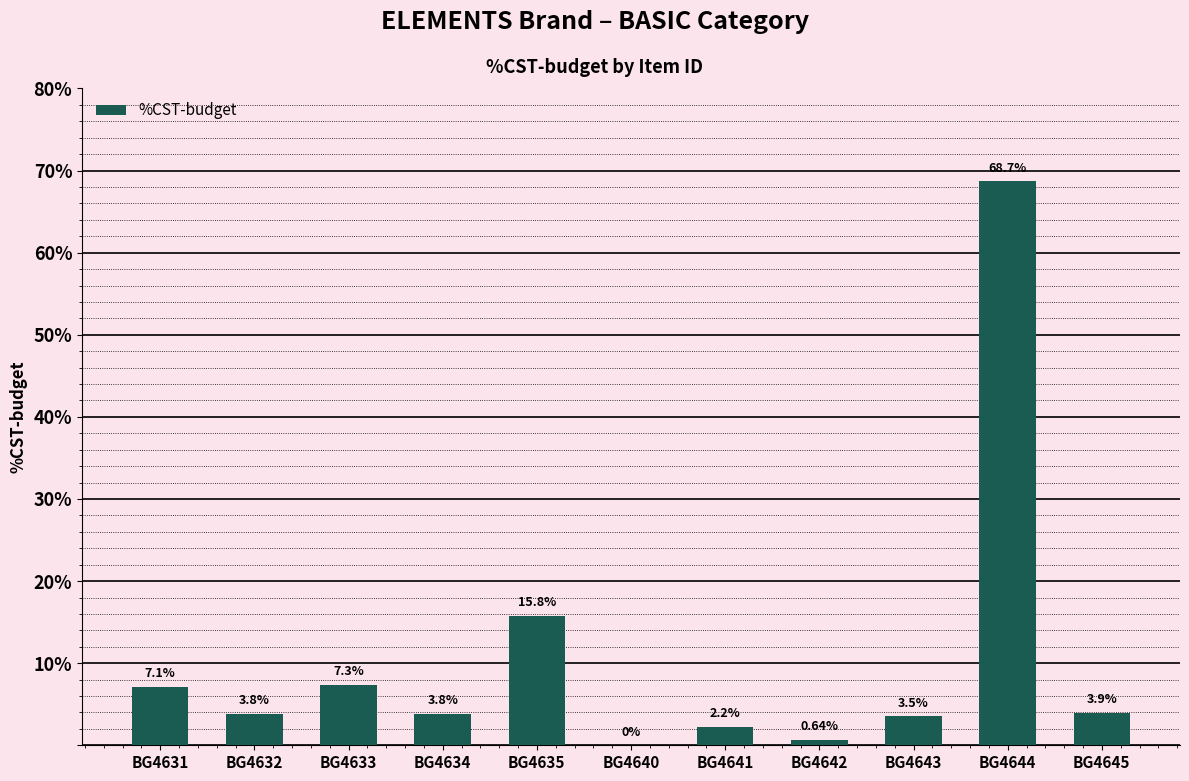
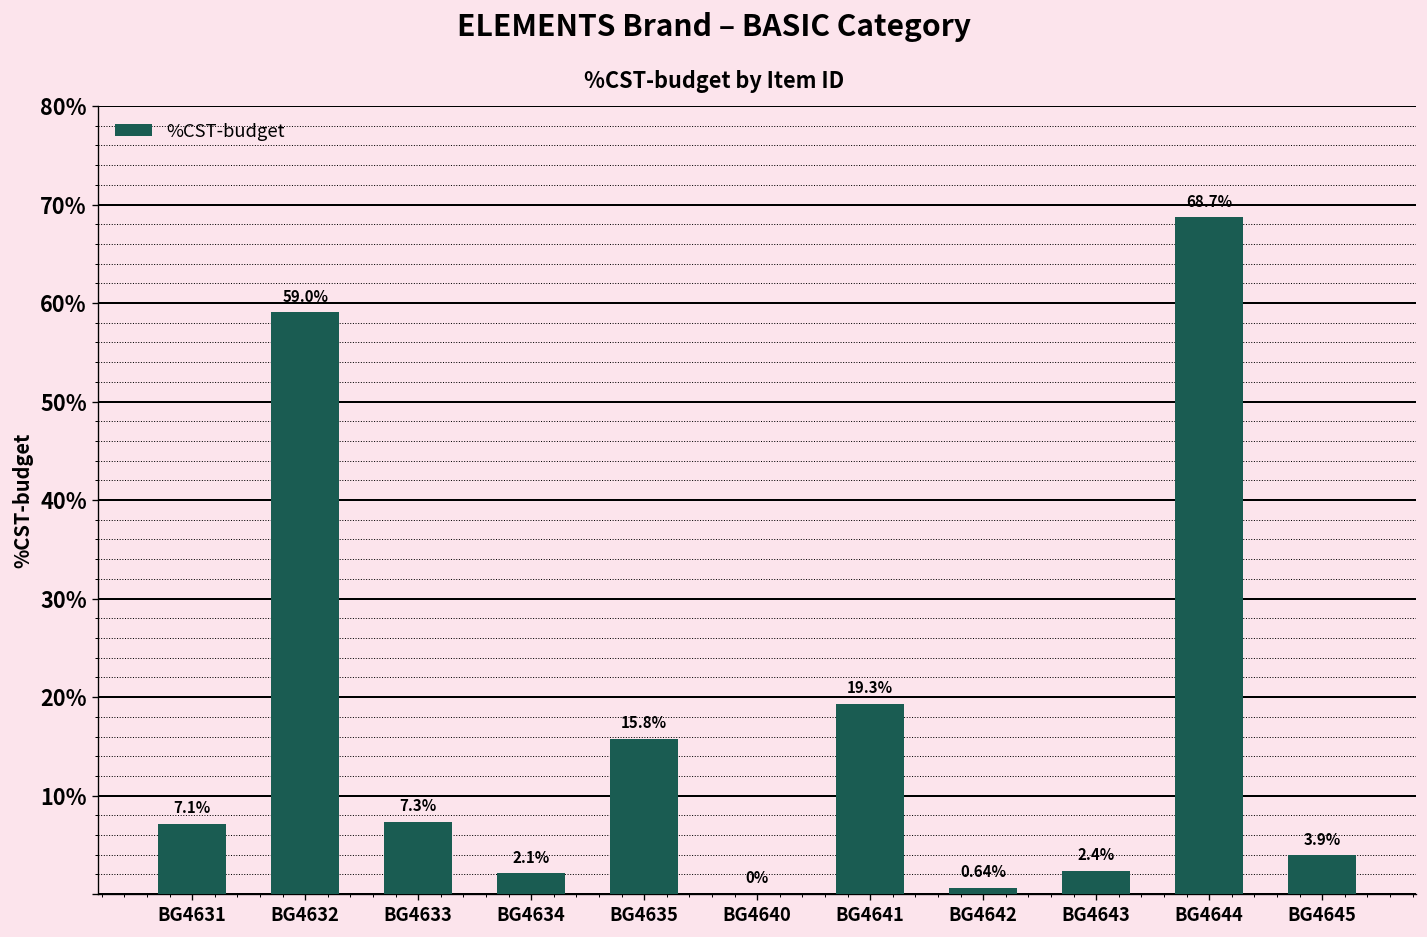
  {
    "BG4631": "7.1%",
-   "BG4632": "3.8%",
+   "BG4632": "59.0%",
    "BG4633": "7.3%",
-   "BG4634": "3.8%",
+   "BG4634": "2.1%",
    "BG4635": "15.8%",
    "BG4640": "0%",
-   "BG4641": "2.2%",
+   "BG4641": "19.3%",
    "BG4642": "0.64%",
-   "BG4643": "3.5%",
+   "BG4643": "2.4%",
    "BG4644": "68.7%",
    "BG4645": "3.9%"
  }
